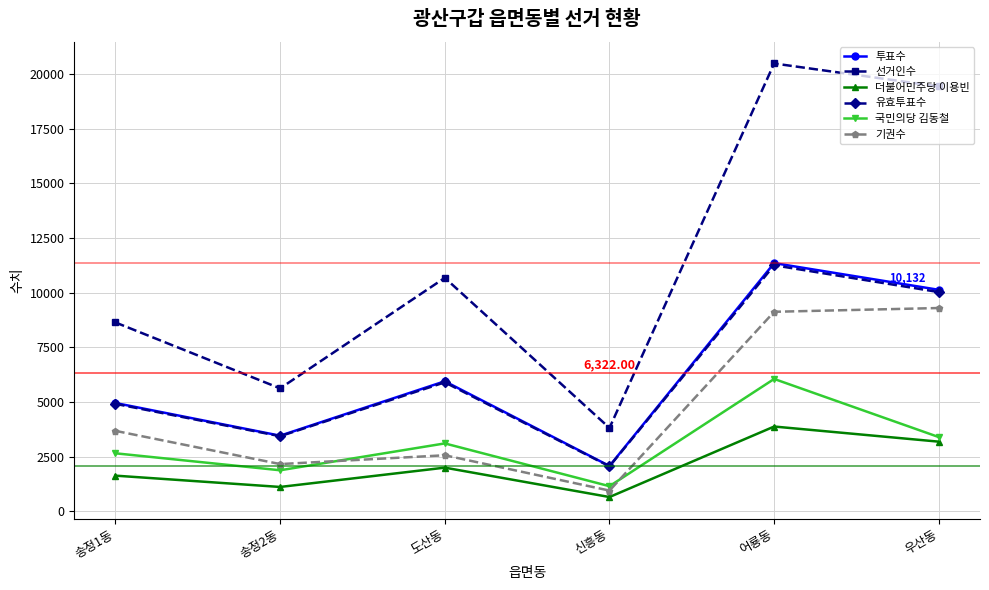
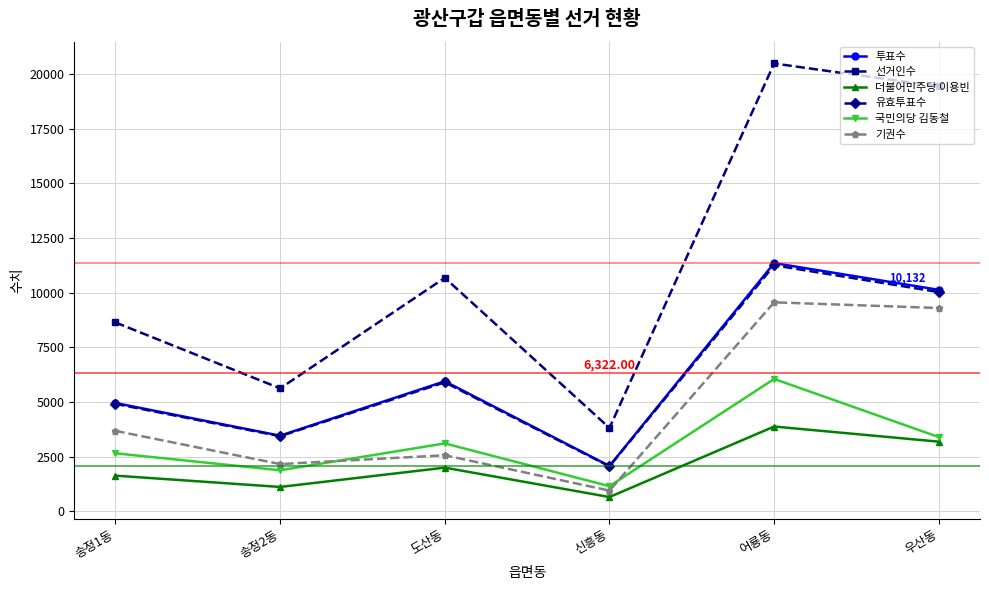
  {
    "더불어민주당 이용빈": {
      "송정1동": 1600,
      "송정2동": 1100,
      "도산동": 2000,
      "신흥동": 700,
      "어룡동": 3900,
      "우산동": 3200
    },
    "국민의당 김동철": {
      "송정1동": 2700,
      "송정2동": 1900,
      "도산동": 3100,
      "신흥동": 1200,
      "어룡동": 6100,
      "우산동": 3400
    },
    "기권수": {
      "송정1동": 3700,
      "송정2동": 2200,
      "도산동": 2600,
      "신흥동": 1000,
-     "어룡동": 9100,
+     "어룡동": 9600,
      "우산동": 9300
    }
  }
